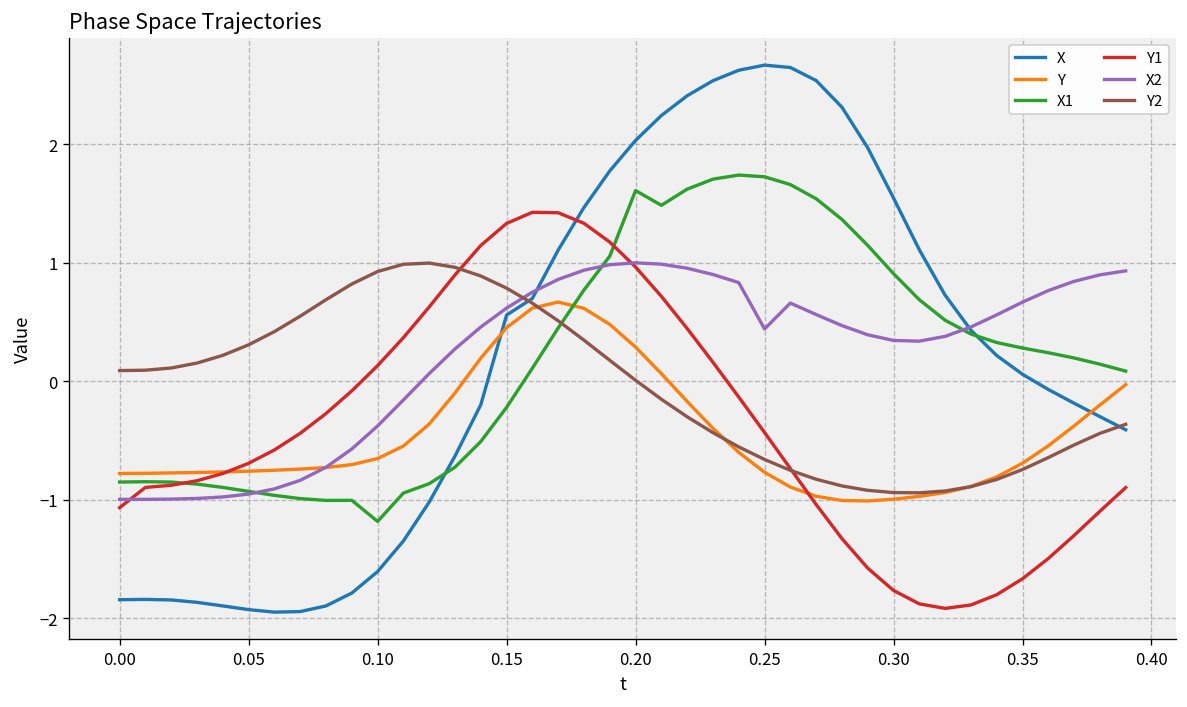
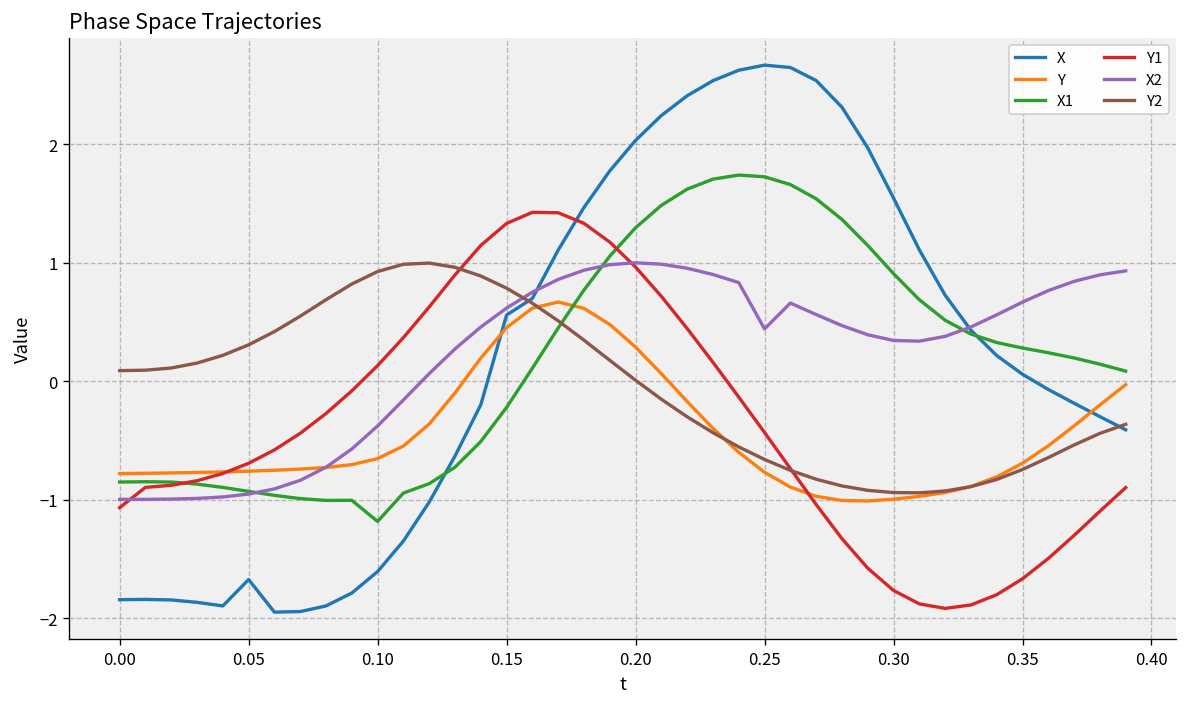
  {
    "X": {
      "0.00": -1.8,
-     "0.05": -1.9,
+     "0.05": -1.7,
      "0.10": -1.6,
      "0.15": 0.6,
      "0.20": 2.0,
      "0.25": 2.7,
      "0.30": 1.5,
      "0.35": 0.1
    },
    "Y": {
      "0.00": -0.8,
      "0.05": -0.8,
      "0.10": -0.7,
      "0.15": 0.5,
      "0.20": 0.3,
      "0.25": -0.8,
      "0.30": -1.0,
      "0.35": -0.7
    },
    "X1": {
      "0.00": -0.8,
      "0.10": -1.2,
      "0.15": -0.2,
-     "0.20": 1.6,
+     "0.20": 1.3,
      "0.25": 1.7,
      "0.30": 0.9,
      "0.35": 0.3
    },
    "Y1": {
      "0.00": -1.1,
      "0.05": -0.7,
      "0.10": 0.1,
      "0.15": 1.3,
      "0.20": 1.0,
      "0.25": -0.4,
      "0.30": -1.8,
      "0.35": -1.7
    },
    "X2": {
      "0.00": -1.0,
      "0.10": -0.4,
      "0.15": 0.6,
      "0.20": 1.0,
      "0.25": 0.4,
      "0.30": 0.3,
      "0.35": 0.7
    },
    "Y2": {
      "0.00": 0.1,
      "0.05": 0.3,
      "0.10": 0.9,
      "0.15": 0.8,
      "0.20": 0.0,
      "0.25": -0.7,
      "0.30": -0.9,
      "0.35": -0.7
    }
  }
